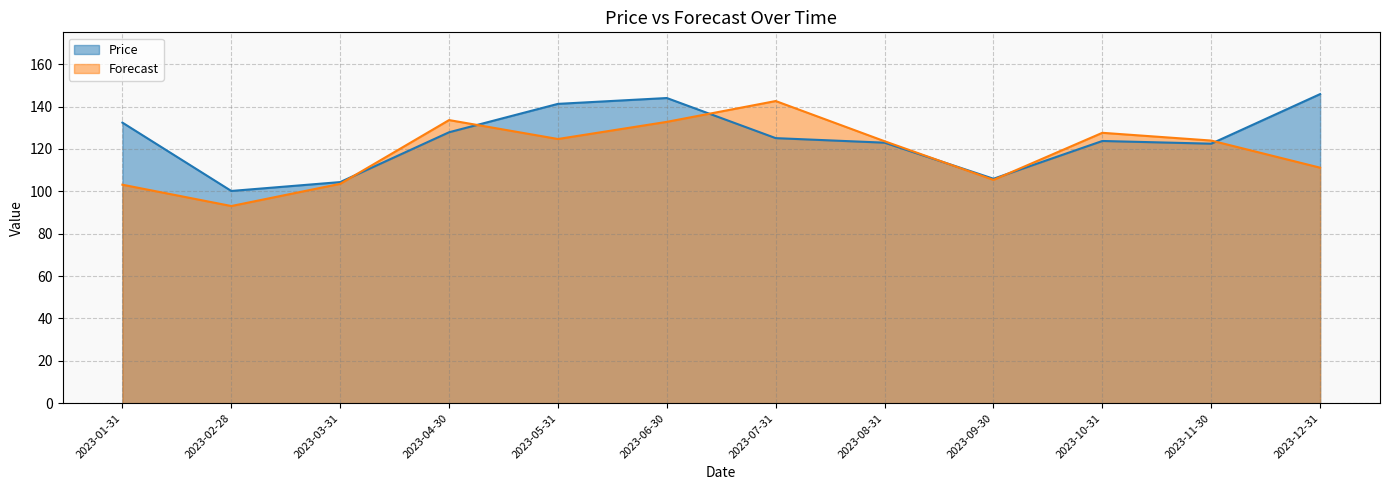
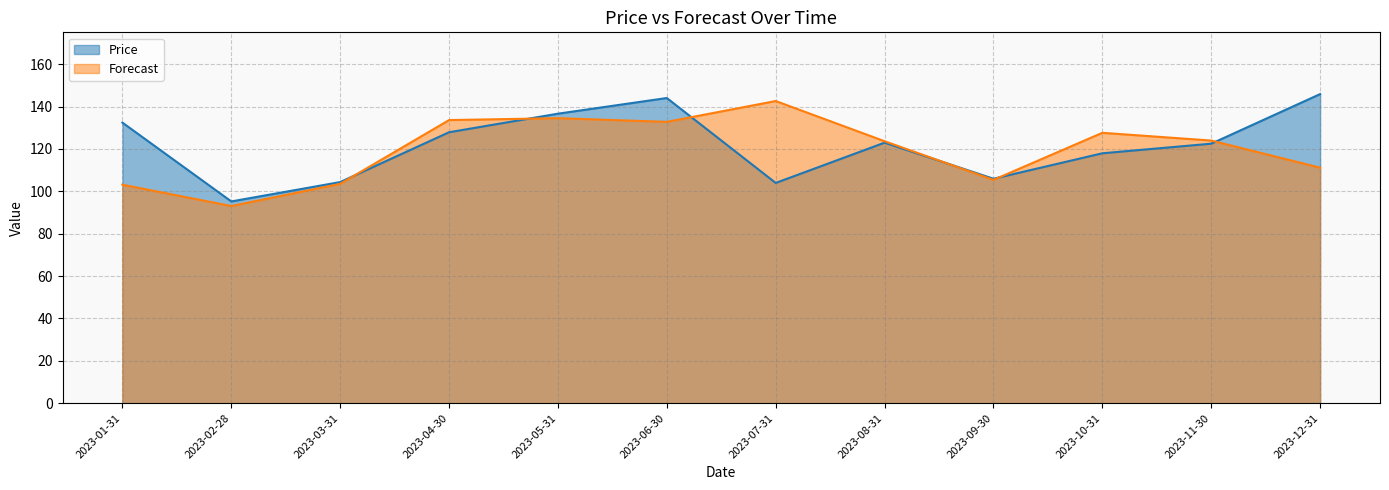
  {
    "Price": {
      "2023-01-31": 132,
-     "2023-02-28": 100,
+     "2023-02-28": 95,
      "2023-04-30": 128,
-     "2023-05-31": 141,
+     "2023-05-31": 137,
      "2023-06-30": 144,
-     "2023-07-31": 125,
-     "2023-10-31": 124,
+     "2023-07-31": 104,
+     "2023-10-31": 118,
      "2023-11-30": 122,
      "2023-12-31": 146
    },
    "Forecast": {
      "2023-01-31": 103,
      "2023-02-28": 93,
      "2023-04-30": 134,
-     "2023-05-31": 125,
+     "2023-05-31": 134,
      "2023-06-30": 133,
      "2023-07-31": 143,
      "2023-10-31": 128,
      "2023-11-30": 124,
      "2023-12-31": 111
    }
  }
